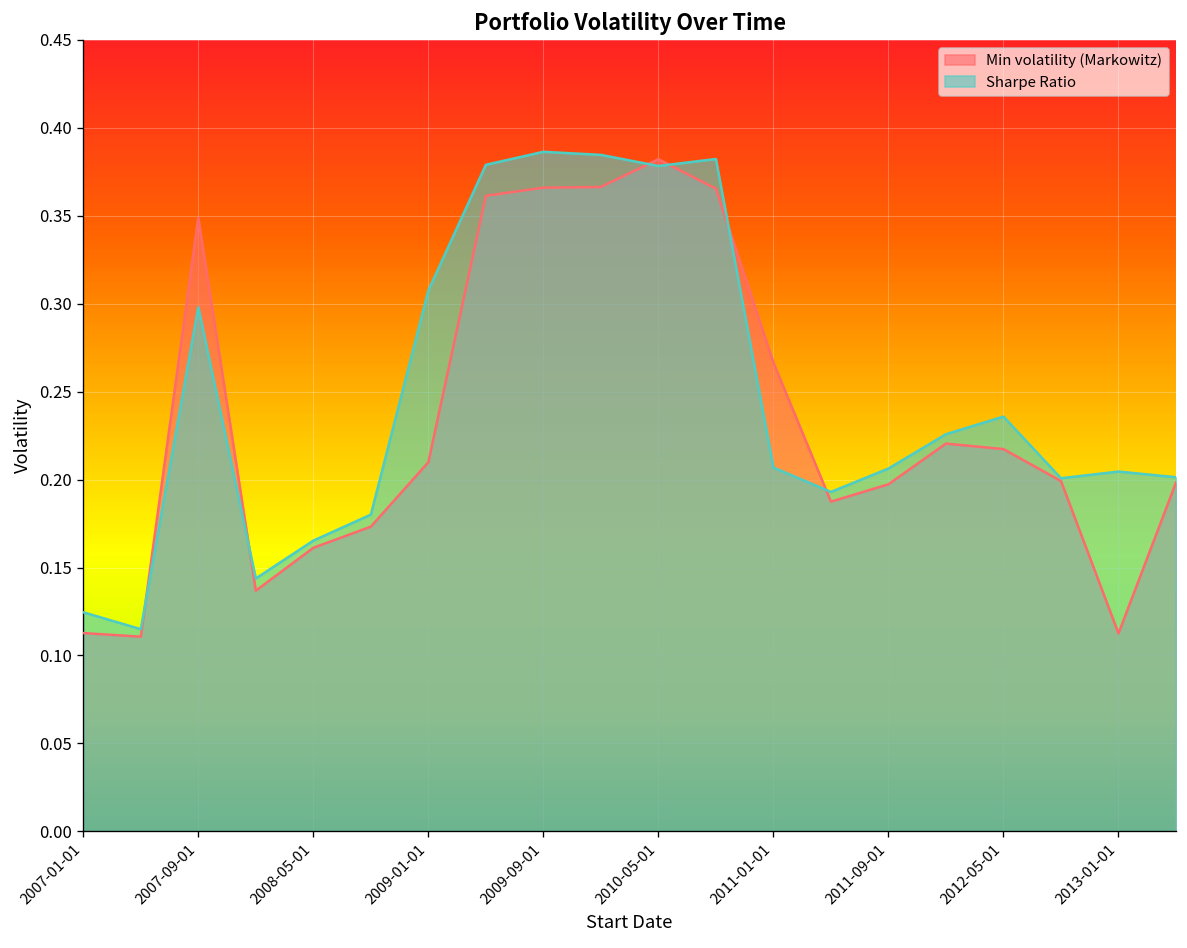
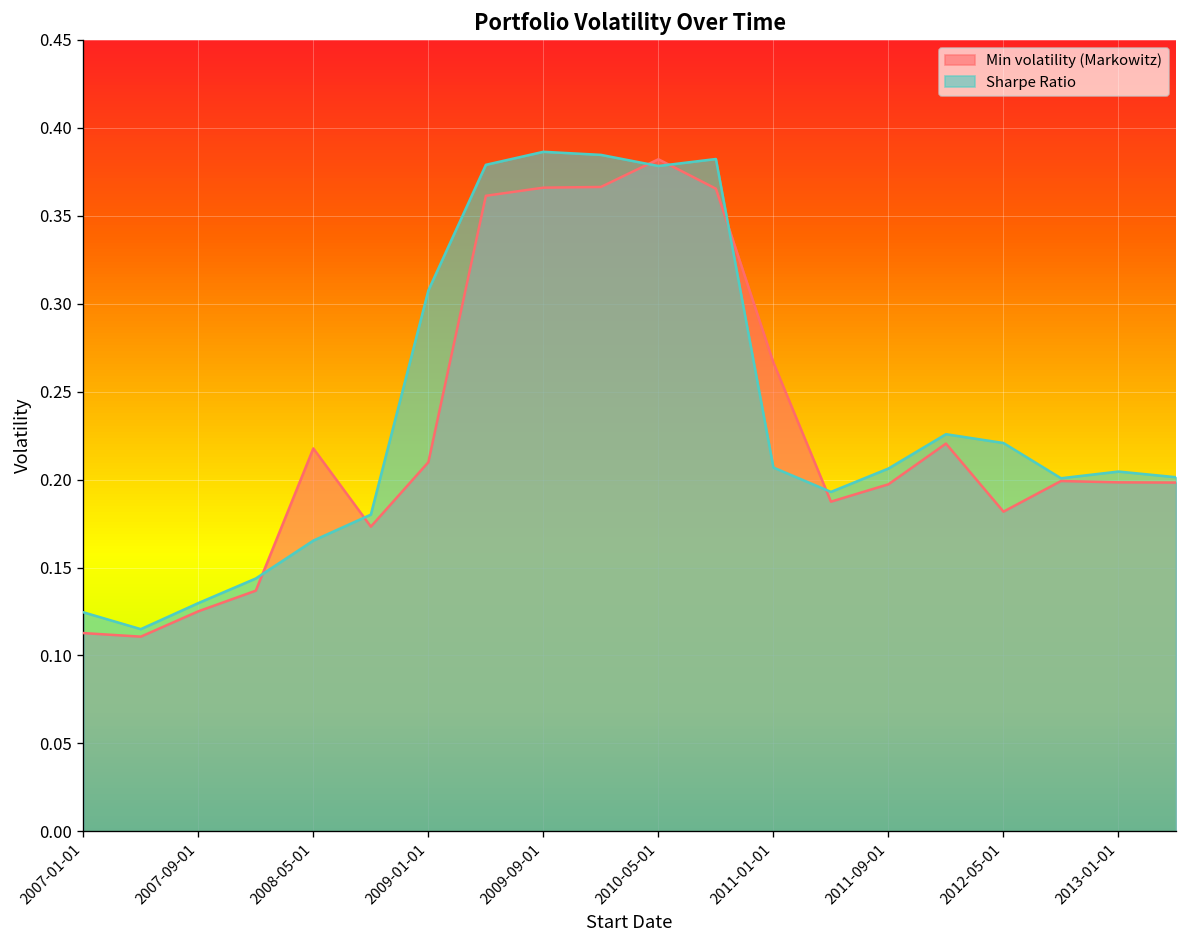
  {
    "Min volatility (Markowitz)": {
      "2007-01-01": 0.113,
-     "2007-09-01": 0.349,
-     "2008-05-01": 0.161,
+     "2007-09-01": 0.125,
+     "2008-05-01": 0.218,
      "2009-01-01": 0.210,
      "2009-09-01": 0.366,
      "2010-05-01": 0.382,
      "2011-01-01": 0.267,
      "2011-09-01": 0.197,
-     "2012-05-01": 0.217,
-     "2013-01-01": 0.113
+     "2012-05-01": 0.182,
+     "2013-01-01": 0.198
    },
    "Sharpe Ratio": {
      "2007-01-01": 0.125,
-     "2007-09-01": 0.298,
+     "2007-09-01": 0.130,
      "2008-05-01": 0.165,
      "2009-01-01": 0.308,
      "2009-09-01": 0.386,
      "2010-05-01": 0.378,
      "2011-01-01": 0.207,
      "2011-09-01": 0.206,
-     "2012-05-01": 0.236,
+     "2012-05-01": 0.221,
      "2013-01-01": 0.205
    }
  }
